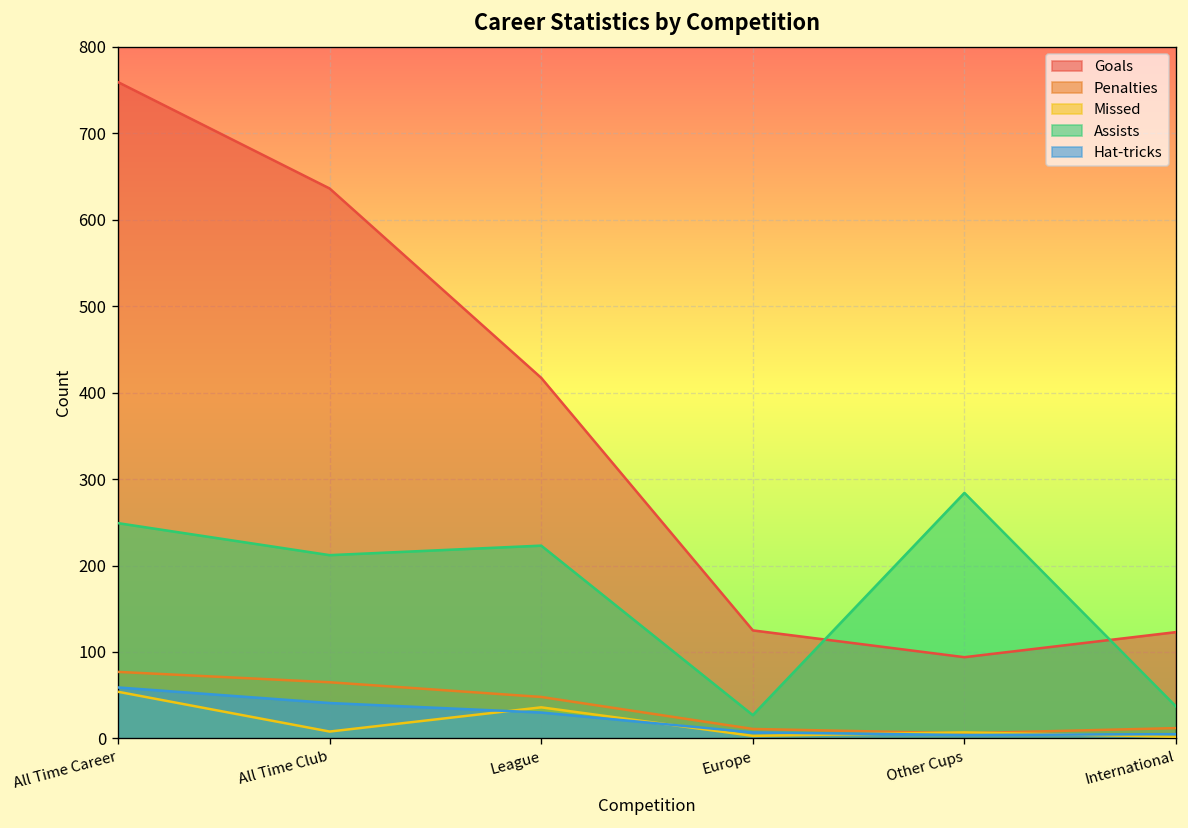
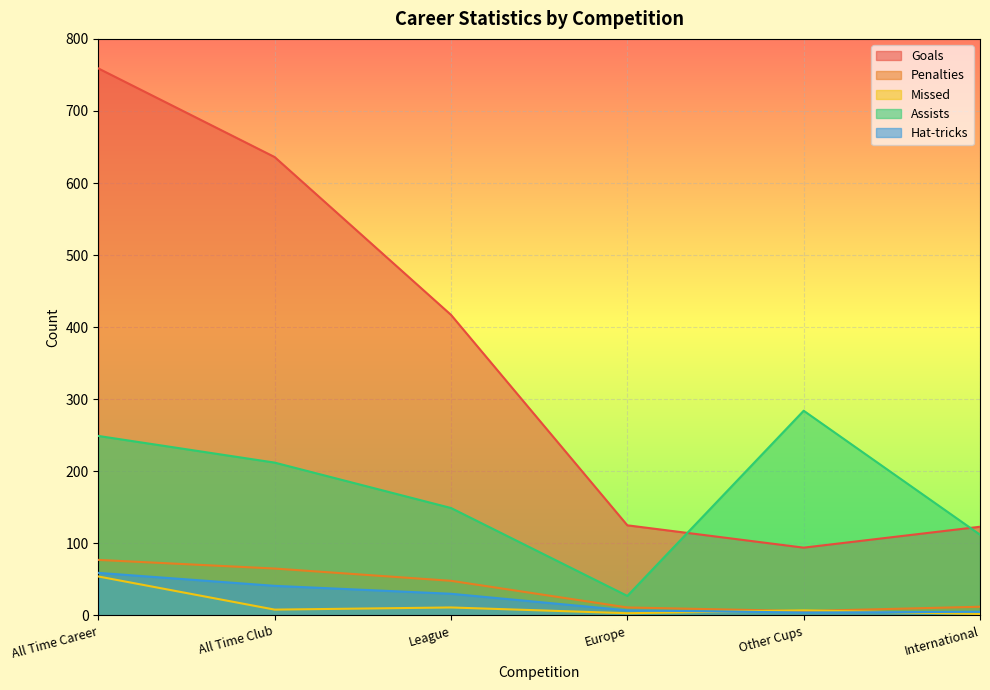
  {
    "Missed": {
      "All Time Career": 50,
      "All Time Club": 10,
-     "League": 40,
+     "League": 10,
      "Europe": 0
    },
    "Assists": {
      "All Time Career": 250,
      "All Time Club": 210,
-     "League": 220,
+     "League": 150,
      "Europe": 30,
      "Other Cups": 280,
-     "International": 40
+     "International": 110
    },
    "Hat-tricks": {
      "All Time Career": 60,
      "All Time Club": 40,
      "League": 30,
      "Europe": 10
    }
  }
